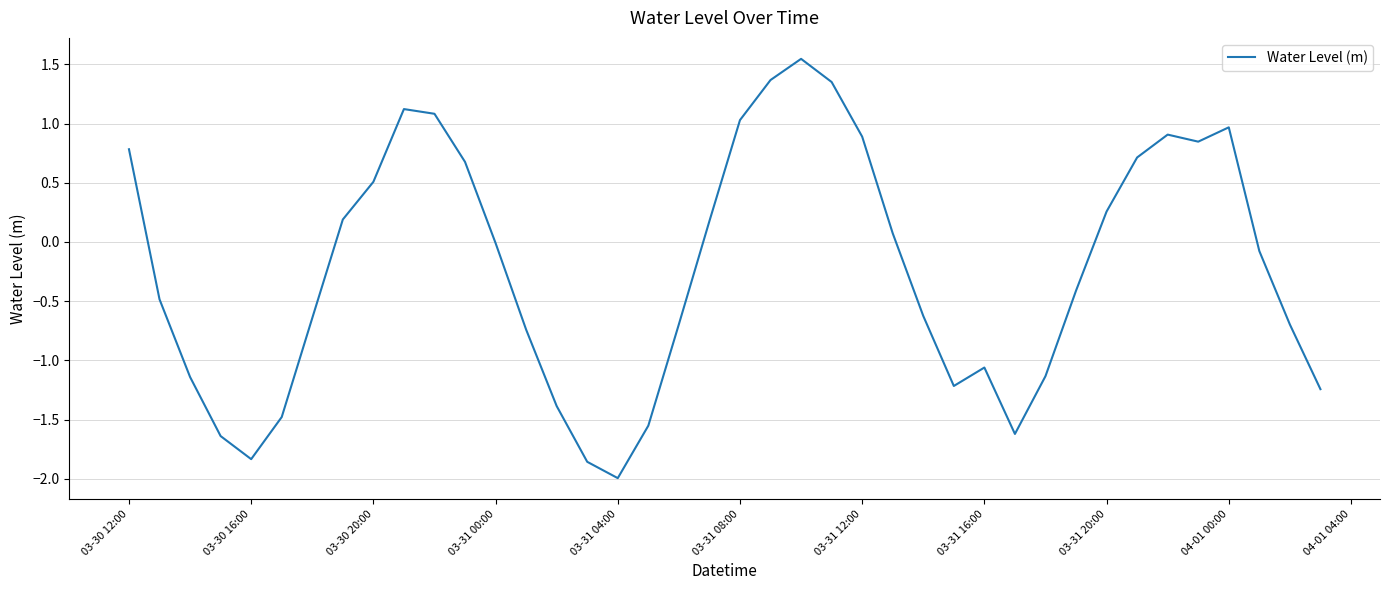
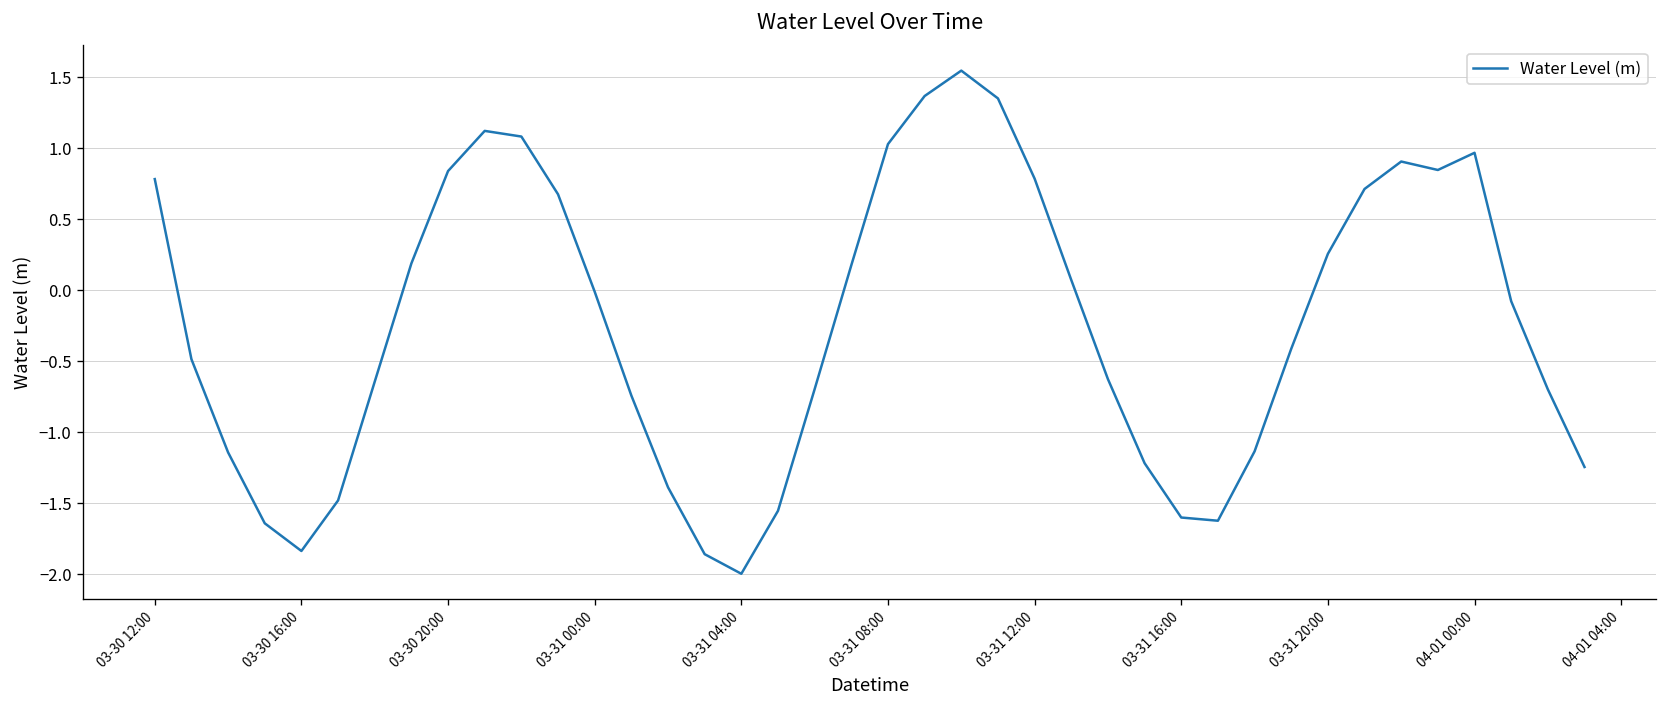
  {
    "03-30 12:00": 0.78,
    "03-30 16:00": -1.83,
-   "03-30 20:00": 0.51,
+   "03-30 20:00": 0.84,
    "03-31 00:00": -0.01,
    "03-31 04:00": -2.00,
    "03-31 08:00": 1.03,
-   "03-31 12:00": 0.89,
-   "03-31 16:00": -1.06,
+   "03-31 12:00": 0.79,
+   "03-31 16:00": -1.60,
    "03-31 20:00": 0.26,
    "04-01 00:00": 0.97
  }
